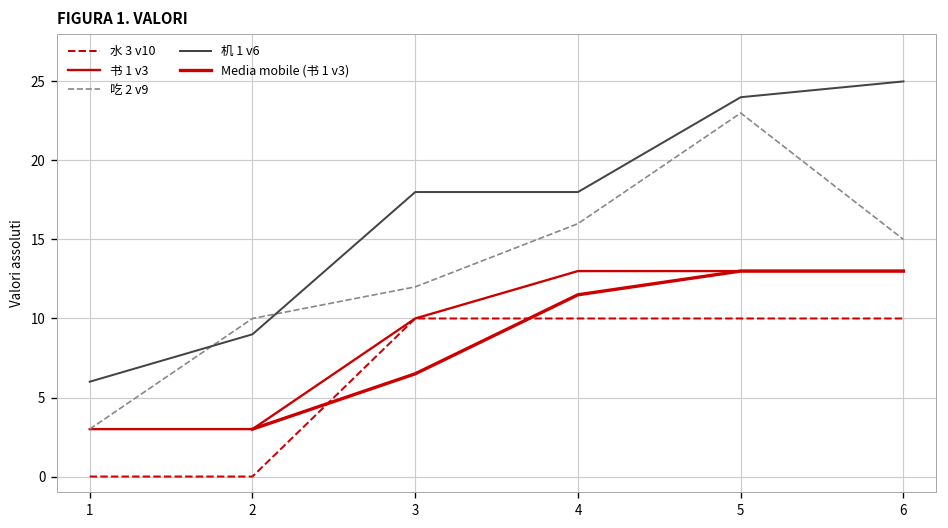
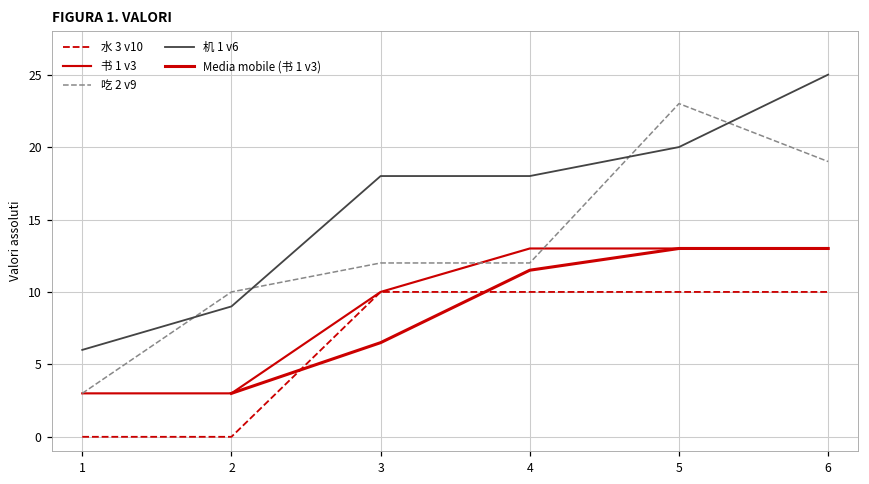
  {
    "吃 2 v9": {
      "2": 10,
      "3": 12,
-     "4": 16,
+     "4": 12,
      "5": 23,
-     "6": 15
+     "6": 19
    },
    "机 1 v6": {
      "1": 6,
      "2": 9,
      "3": 18,
      "4": 18,
-     "5": 24,
+     "5": 20,
      "6": 25
    }
  }
